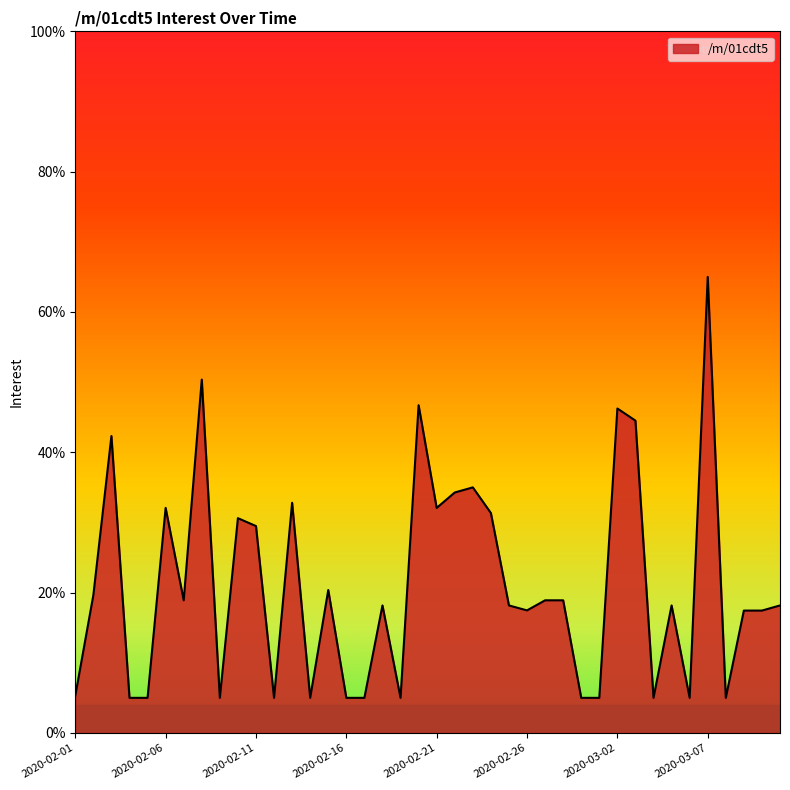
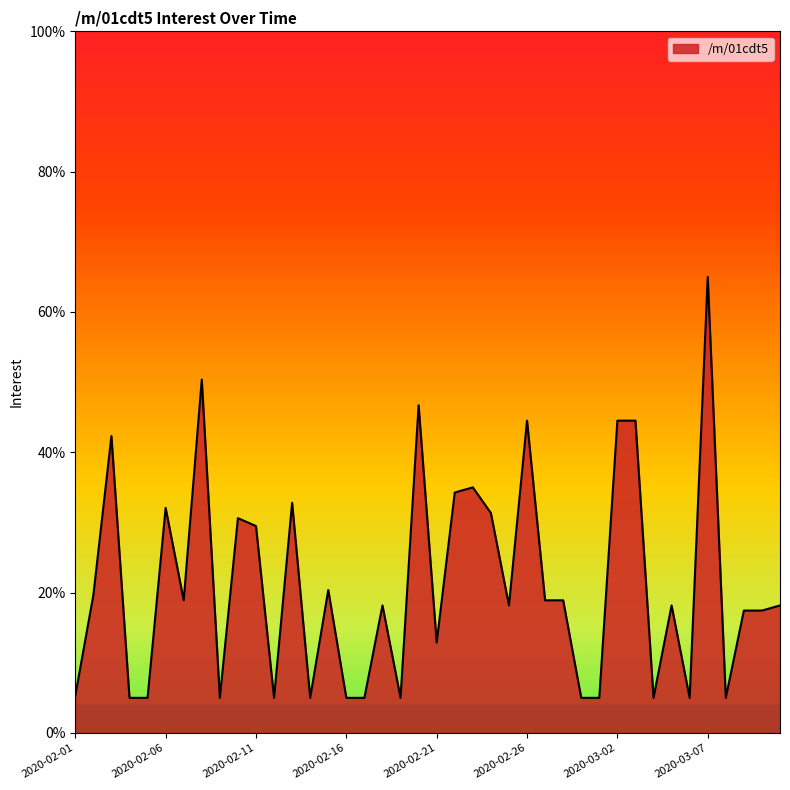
  {
    "2020-02-01": "5%",
    "2020-02-06": "32%",
    "2020-02-11": "29%",
    "2020-02-16": "5%",
-   "2020-02-21": "32%",
-   "2020-02-26": "17%",
-   "2020-03-02": "46%",
+   "2020-02-21": "13%",
+   "2020-02-26": "45%",
+   "2020-03-02": "45%",
    "2020-03-07": "65%"
  }
